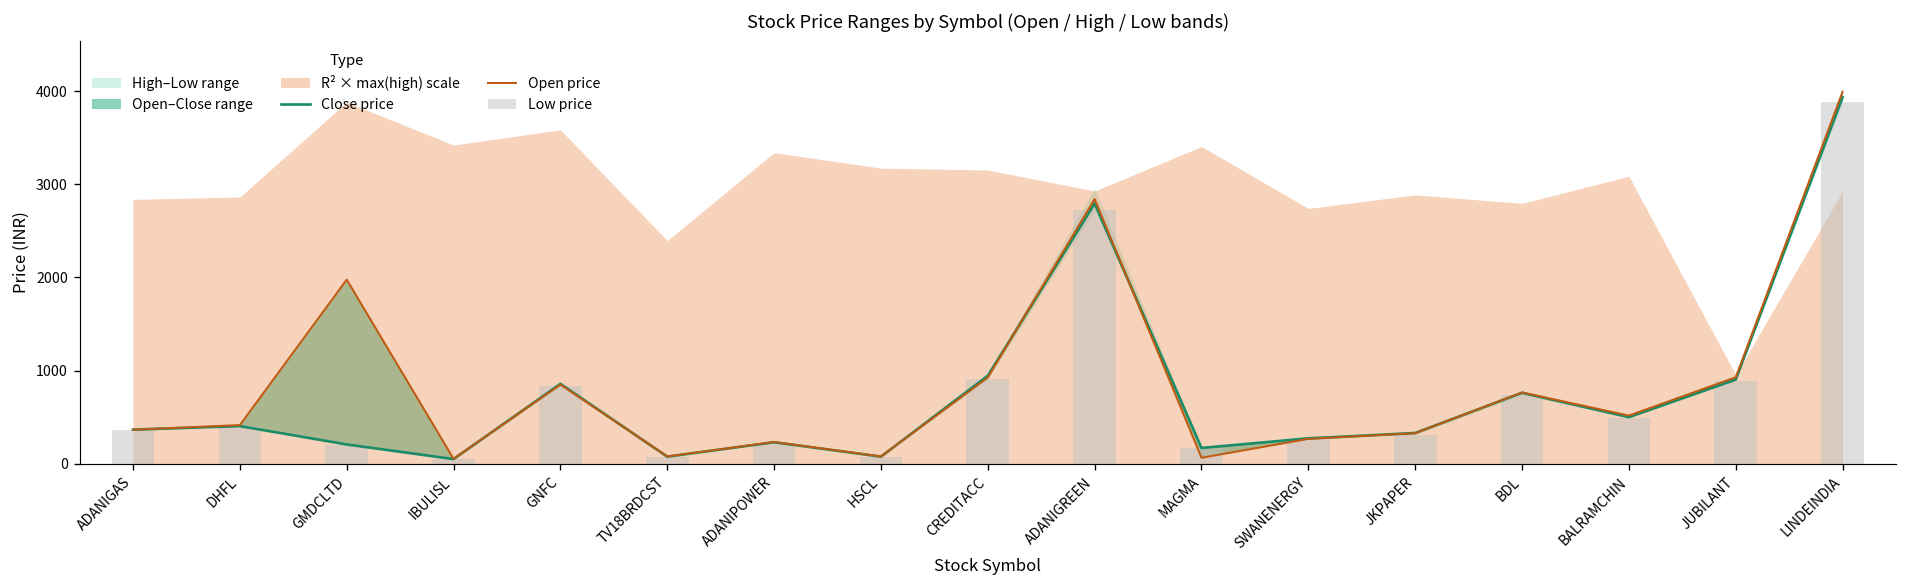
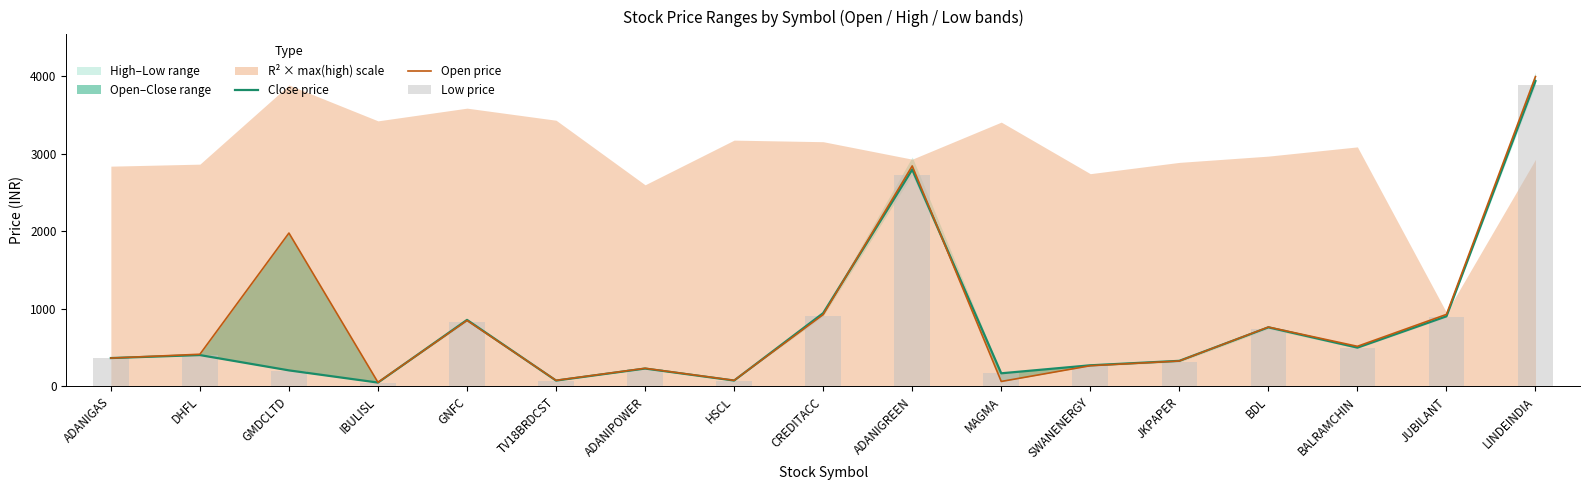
  {
    "Open price": {
      "MAGMA": 100
    },
    "R² × max(high) scale": {
      "ADANIGAS": 2800,
      "DHFL": 2900,
      "GMDCLTD": 3900,
      "IBULISL": 3400,
      "GNFC": 3600,
-     "TV18BRDCST": 2400,
-     "ADANIPOWER": 3300,
+     "TV18BRDCST": 3400,
+     "ADANIPOWER": 2600,
      "HSCL": 3200,
      "CREDITACC": 3200,
      "MAGMA": 3400,
      "SWANENERGY": 2700,
      "JKPAPER": 2900,
-     "BDL": 2800,
+     "BDL": 3000,
      "BALRAMCHIN": 3100,
      "LINDEINDIA": 2900
    }
  }
